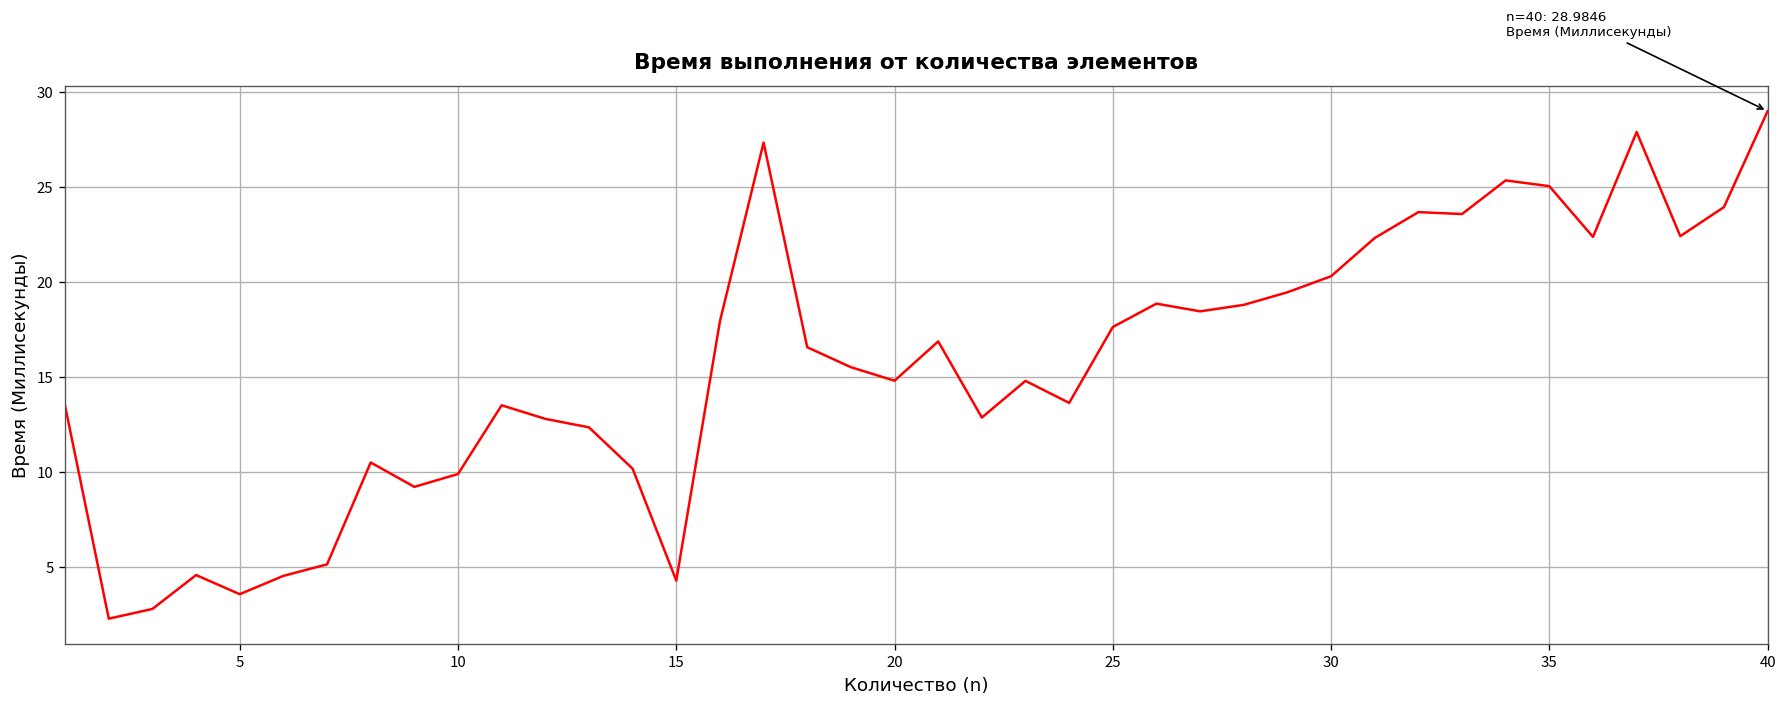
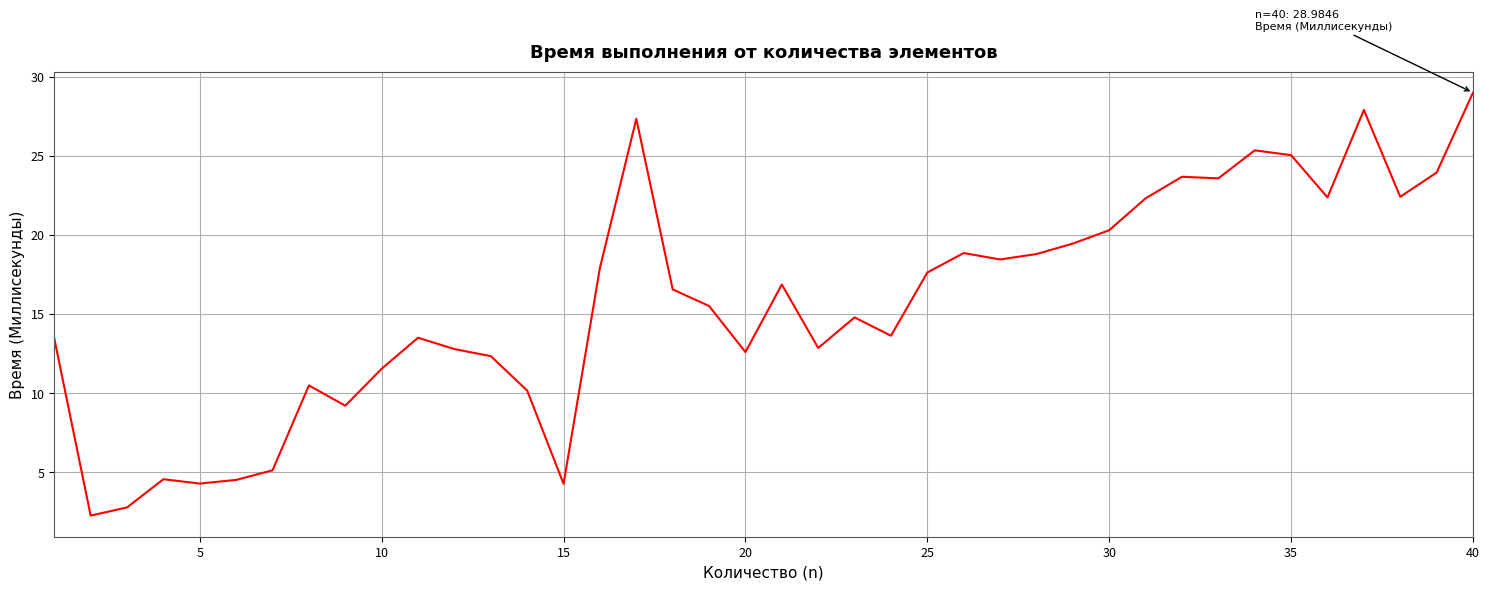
  {
-   "5": 3.6,
-   "10": 9.9,
+   "5": 4.3,
+   "10": 11.6,
    "15": 4.3,
-   "20": 14.8,
+   "20": 12.6,
    "25": 17.6,
    "30": 20.3,
    "35": 25.0
  }
